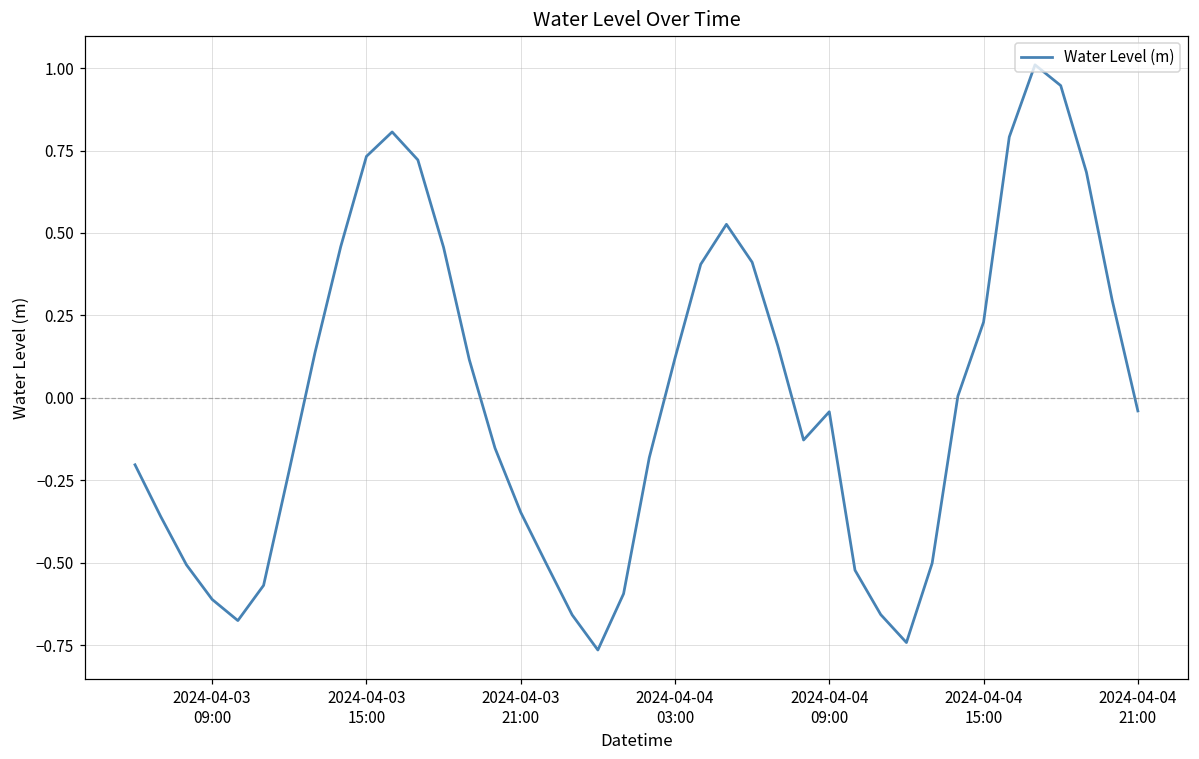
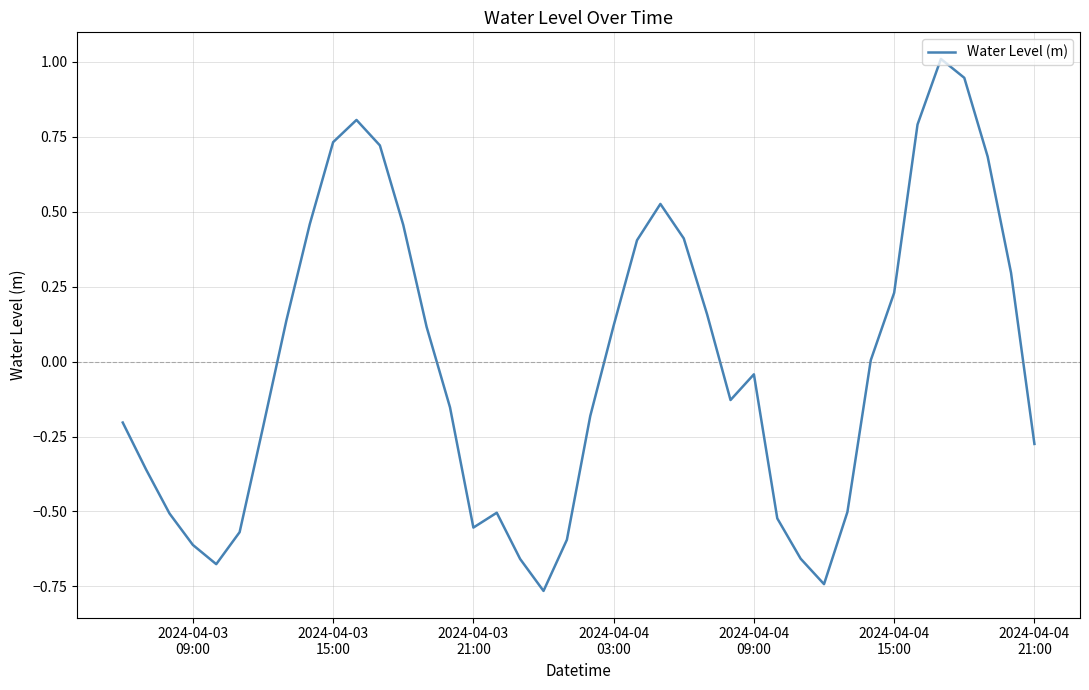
  {
    "2024-04-03 09:00": -0.61,
    "2024-04-03 15:00": 0.73,
-   "2024-04-03 21:00": -0.35,
+   "2024-04-03 21:00": -0.55,
    "2024-04-04 03:00": 0.12,
    "2024-04-04 09:00": -0.04,
    "2024-04-04 15:00": 0.23,
-   "2024-04-04 21:00": -0.04
+   "2024-04-04 21:00": -0.27
  }
